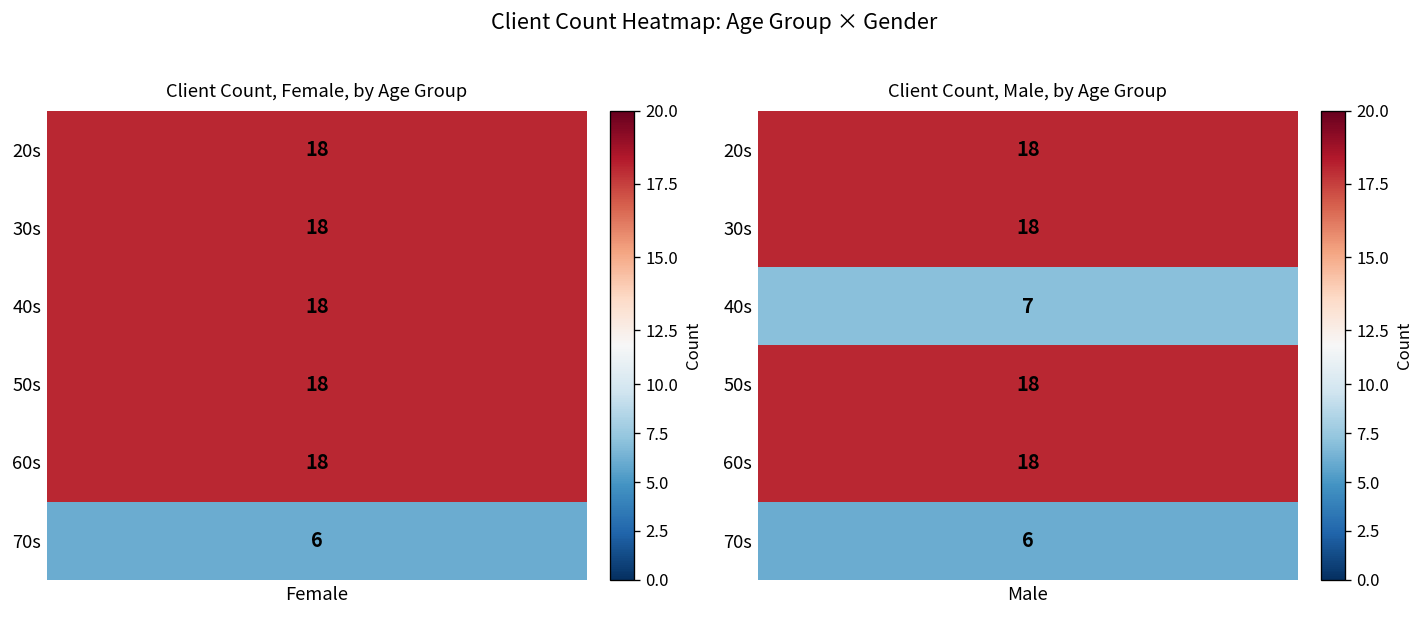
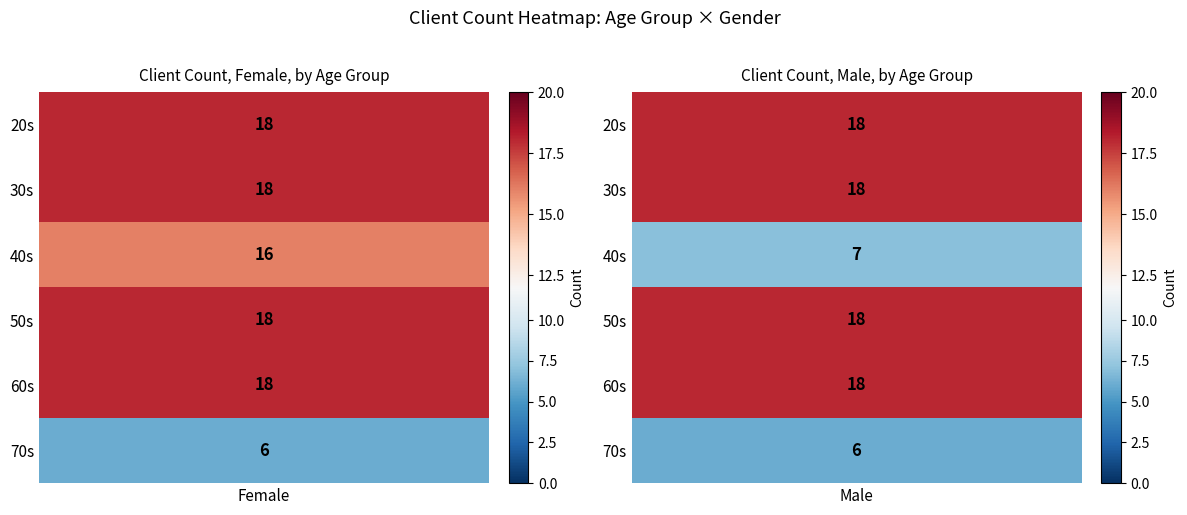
  {
    "Client Count, Female, by Age Group": {
      "20s": {
        "Female": 18
      },
      "30s": {
        "Female": 18
      },
      "40s": {
-       "Female": 18
+       "Female": 16
      },
      "50s": {
        "Female": 18
      },
      "60s": {
        "Female": 18
      },
      "70s": {
        "Female": 6
      }
    },
    "Client Count, Male, by Age Group": {
      "20s": {
        "Male": 18
      },
      "30s": {
        "Male": 18
      },
      "40s": {
        "Male": 7
      },
      "50s": {
        "Male": 18
      },
      "60s": {
        "Male": 18
      },
      "70s": {
        "Male": 6
      }
    }
  }
